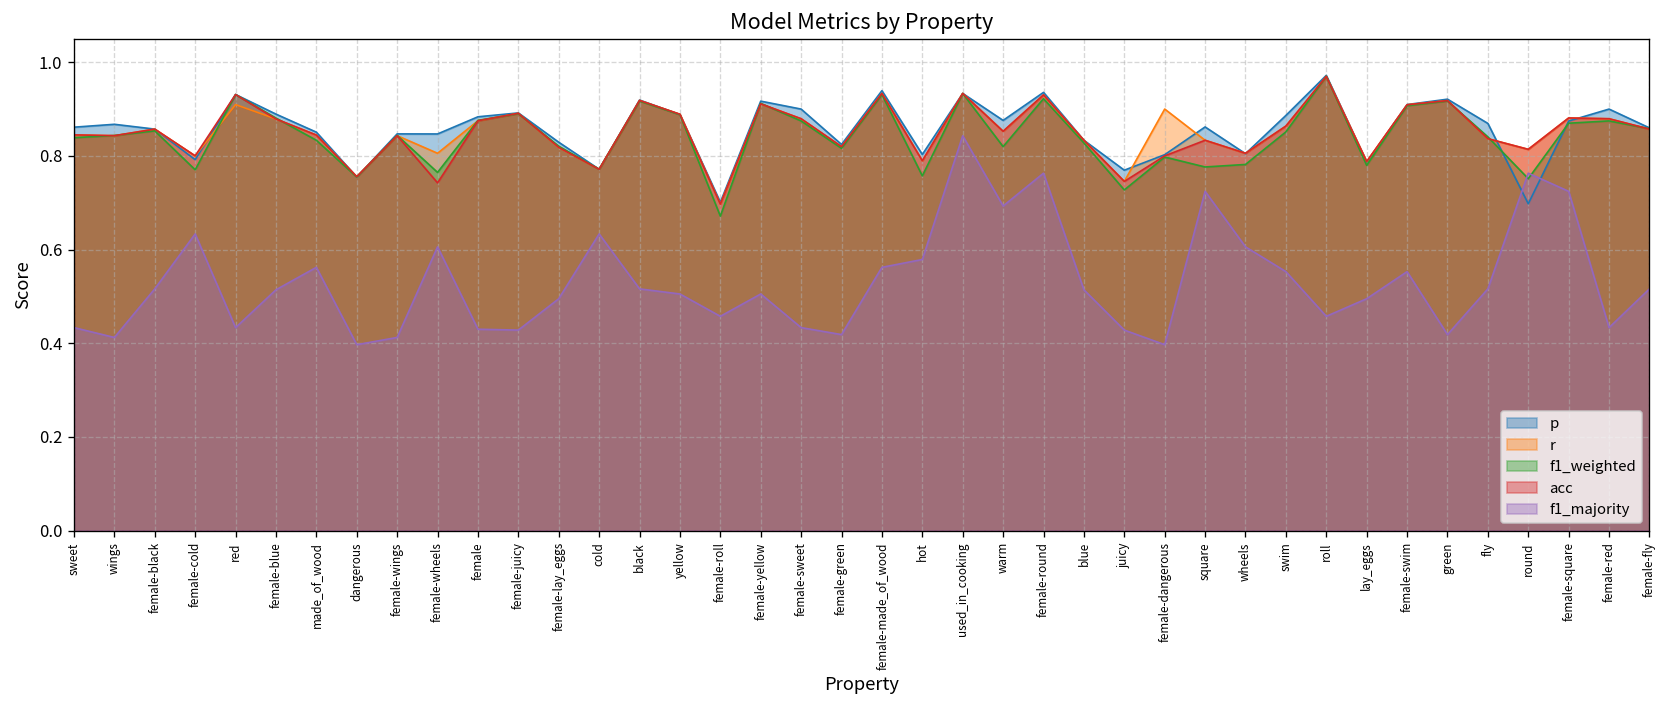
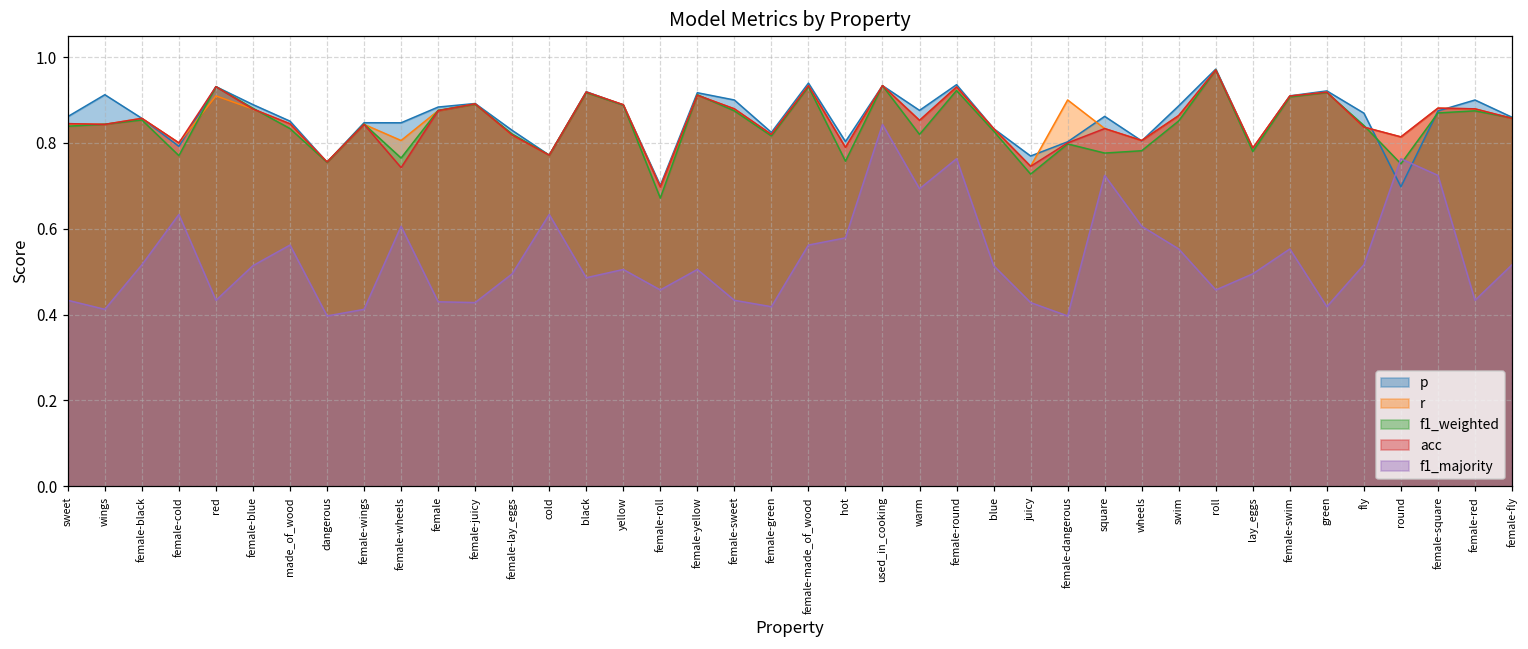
  {
    "p": {
      "sweet": 0.86,
-     "wings": 0.87,
+     "wings": 0.91,
      "female-cold": 0.79,
      "female-blue": 0.89,
      "female-wheels": 0.85,
      "female": 0.88,
      "female-lay_eggs": 0.83,
      "female-sweet": 0.90,
      "hot": 0.80,
      "warm": 0.88,
      "juicy": 0.77,
      "square": 0.86,
      "swim": 0.89,
      "fly": 0.87,
      "round": 0.70,
      "female-red": 0.90
    },
    "f1_weighted": {
      "female-cold": 0.77,
      "made_of_wood": 0.83,
      "female-wheels": 0.76,
      "female-roll": 0.67,
      "hot": 0.76,
      "warm": 0.82,
      "female-round": 0.92,
      "juicy": 0.73,
      "square": 0.78,
      "wheels": 0.78,
      "swim": 0.85,
      "lay_eggs": 0.78,
      "round": 0.75
    },
    "f1_majority": {
      "sweet": 0.43,
      "wings": 0.41,
      "female-black": 0.52,
      "female-cold": 0.63,
      "red": 0.43,
      "female-blue": 0.51,
      "made_of_wood": 0.56,
      "dangerous": 0.40,
      "female-wings": 0.41,
      "female-wheels": 0.61,
      "female": 0.43,
      "female-juicy": 0.43,
      "female-lay_eggs": 0.49,
      "cold": 0.63,
-     "black": 0.52,
+     "black": 0.49,
      "yellow": 0.51,
      "female-roll": 0.46,
      "female-yellow": 0.51,
      "female-sweet": 0.43,
      "female-green": 0.42,
      "female-made_of_wood": 0.56,
      "hot": 0.58,
      "used_in_cooking": 0.84,
      "warm": 0.69,
      "female-round": 0.76,
      "blue": 0.51,
      "juicy": 0.43,
      "female-dangerous": 0.40,
      "square": 0.72,
      "wheels": 0.61,
      "swim": 0.55,
      "roll": 0.46,
      "lay_eggs": 0.49,
      "female-swim": 0.55,
      "green": 0.42,
      "fly": 0.52,
      "round": 0.76,
      "female-square": 0.72,
      "female-red": 0.43,
      "female-fly": 0.52
    }
  }
